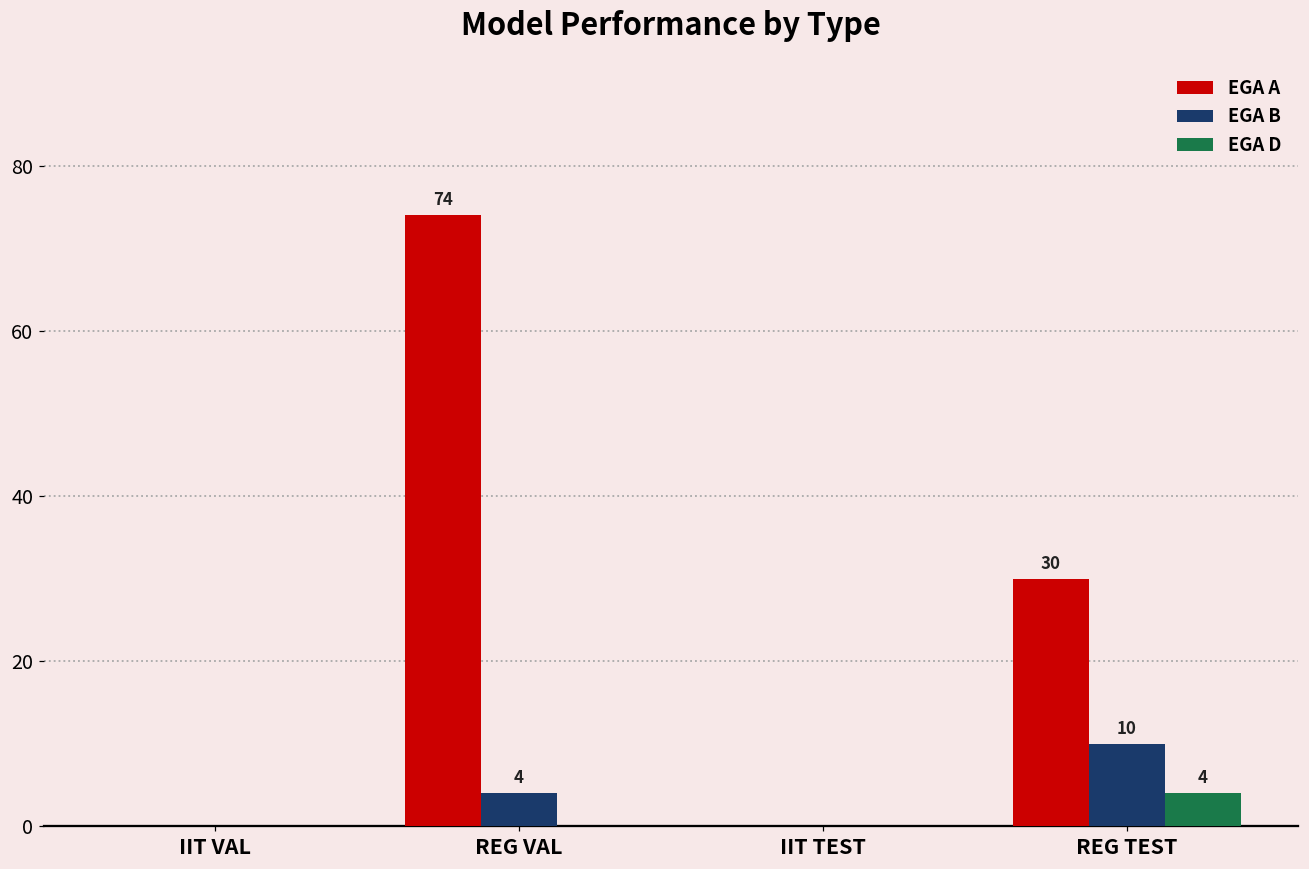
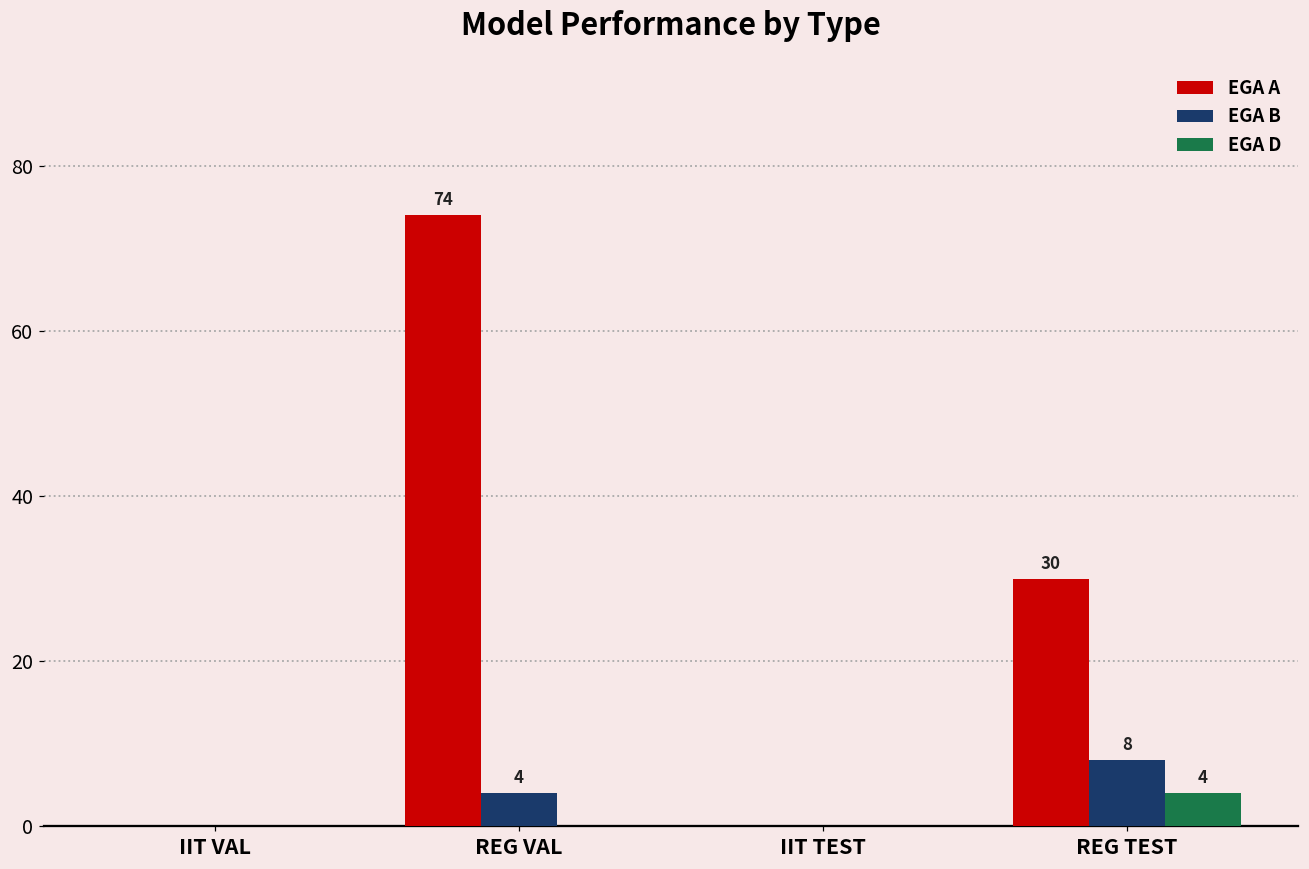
  {
    "EGA A": {
      "REG VAL": 74,
      "REG TEST": 30
    },
    "EGA B": {
      "REG VAL": 4,
-     "REG TEST": 10
+     "REG TEST": 8
    },
    "EGA D": {
      "REG TEST": 4
    }
  }
